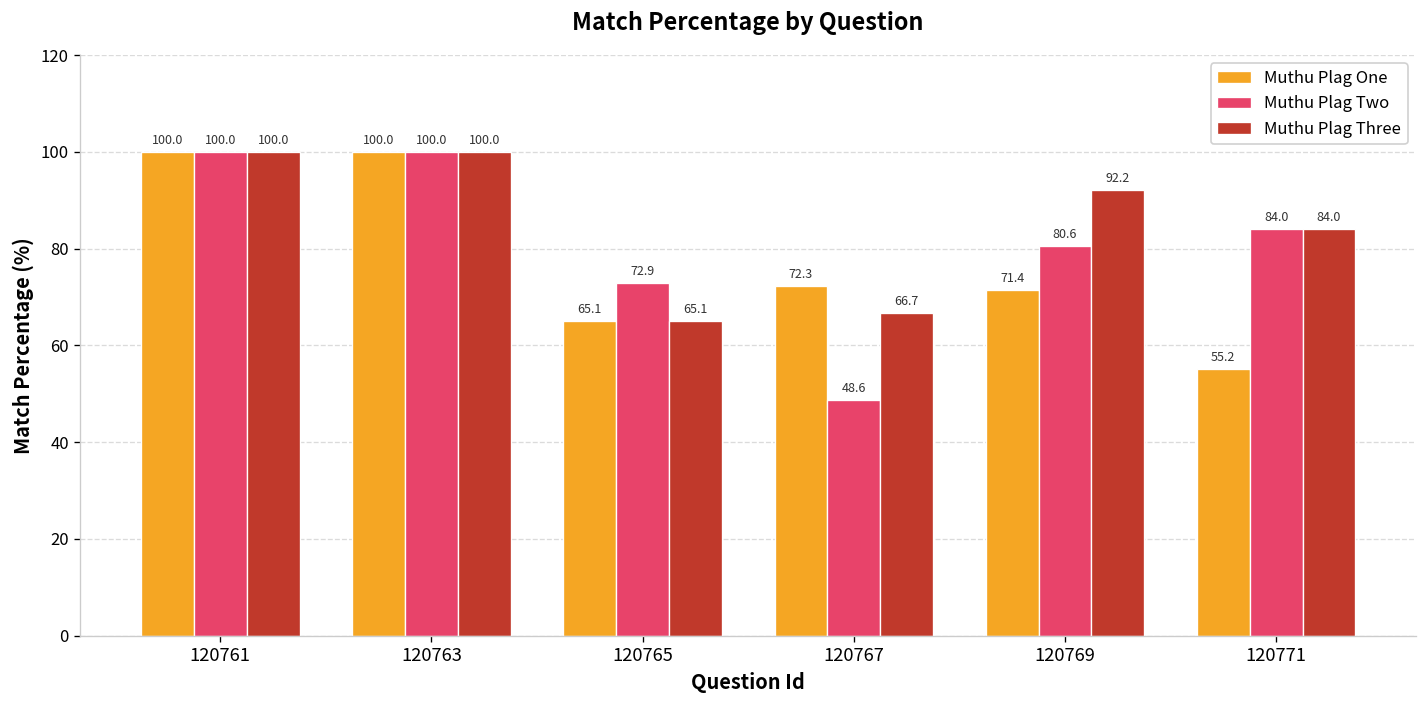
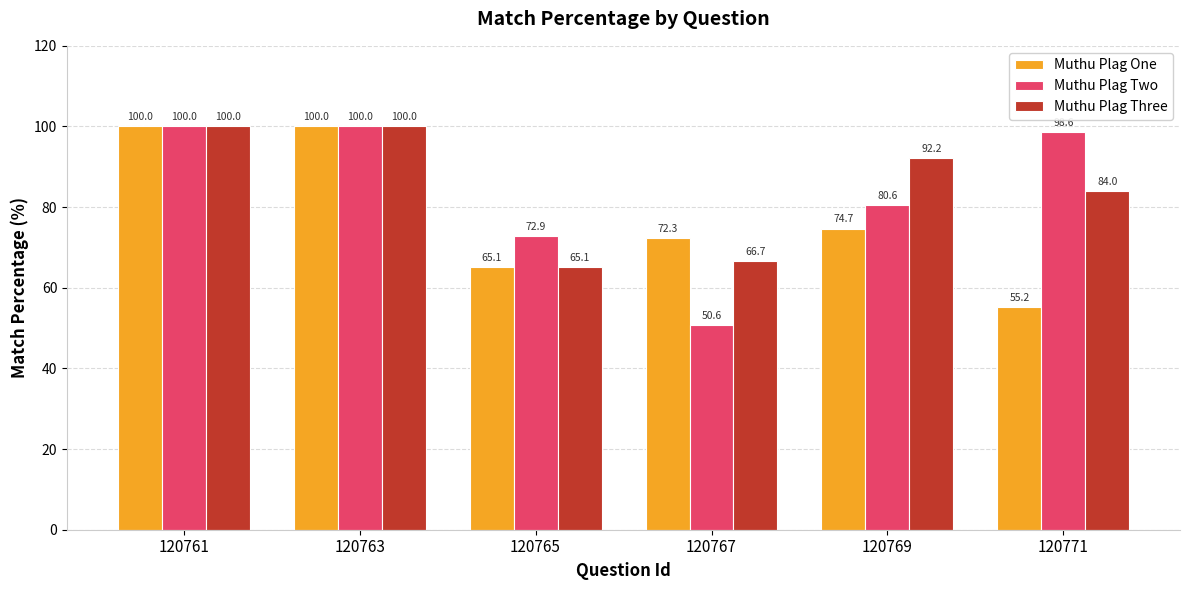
  {
    "Muthu Plag One": {
      "120761": 100.0,
      "120763": 100.0,
      "120765": 65.1,
      "120767": 72.3,
-     "120769": 71.4,
+     "120769": 74.7,
      "120771": 55.2
    },
    "Muthu Plag Two": {
      "120761": 100.0,
      "120763": 100.0,
      "120765": 72.9,
-     "120767": 48.6,
+     "120767": 50.6,
      "120769": 80.6,
-     "120771": 84
+     "120771": 99
    },
    "Muthu Plag Three": {
      "120761": 100.0,
      "120763": 100.0,
      "120765": 65.1,
      "120767": 66.7,
      "120769": 92.2,
      "120771": 84.0
    }
  }
